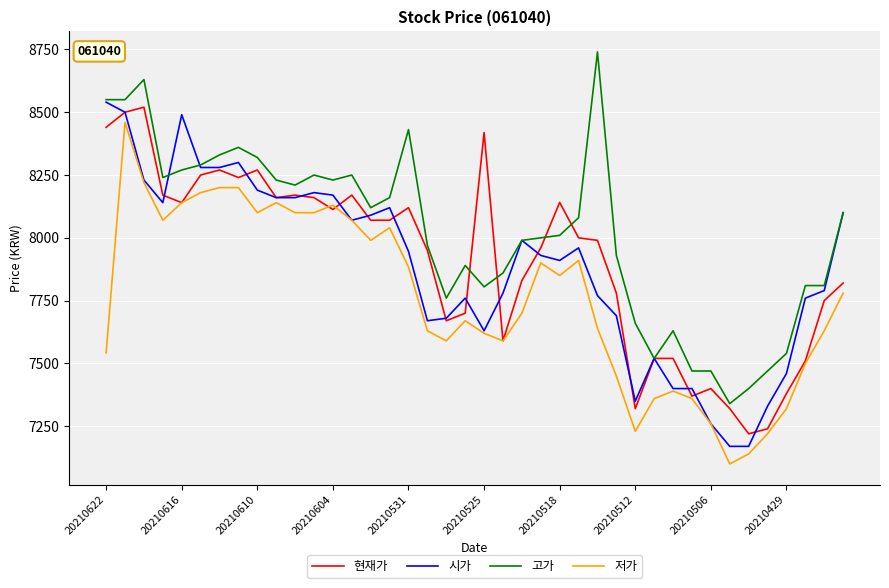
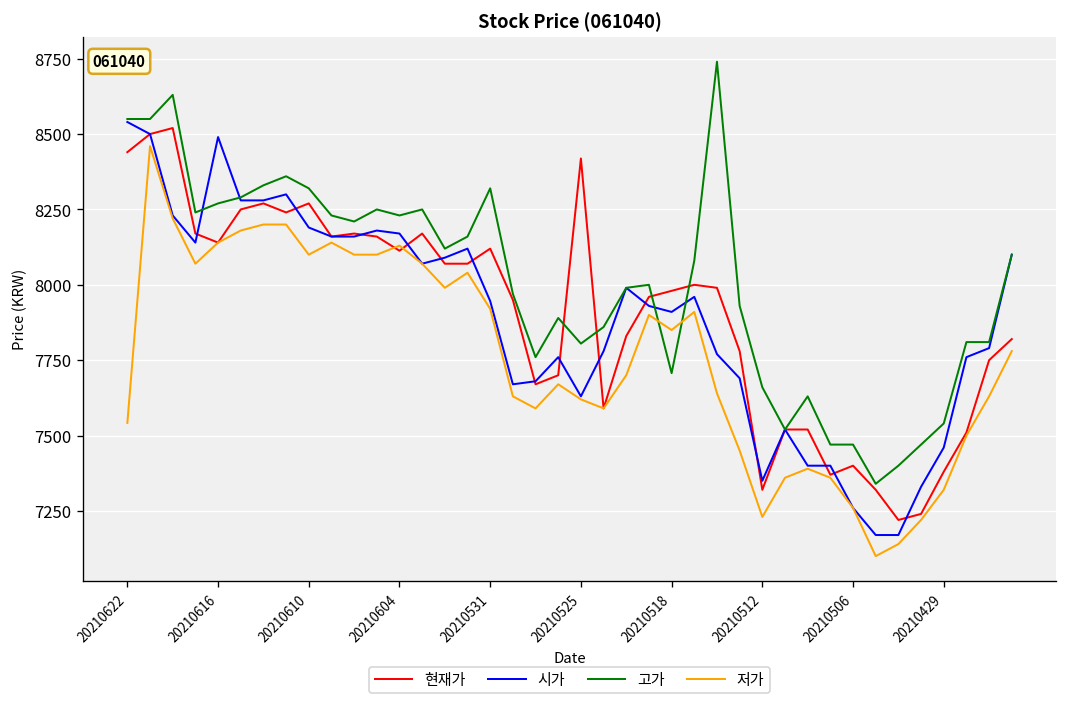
  {
    "현재가": {
      "20210622": 8440,
      "20210610": 8270,
      "20210604": 8110,
      "20210531": 8120,
      "20210525": 8420,
-     "20210518": 8140,
+     "20210518": 7980,
      "20210512": 7320,
      "20210506": 7400,
      "20210429": 7380
    },
    "시가": {
      "20210616": 8490,
      "20210610": 8190,
      "20210604": 8170,
      "20210531": 7950,
      "20210518": 7910,
      "20210512": 7350,
      "20210429": 7460
    },
    "고가": {
      "20210616": 8270,
      "20210610": 8320,
      "20210604": 8230,
-     "20210531": 8430,
+     "20210531": 8320,
      "20210525": 7810,
-     "20210518": 8010,
+     "20210518": 7710,
      "20210512": 7660,
      "20210506": 7470,
      "20210429": 7540
    },
    "저가": {
      "20210622": 7540,
      "20210610": 8100,
      "20210604": 8130,
-     "20210531": 7880,
+     "20210531": 7920,
      "20210518": 7850,
      "20210512": 7230,
      "20210429": 7320
    }
  }
